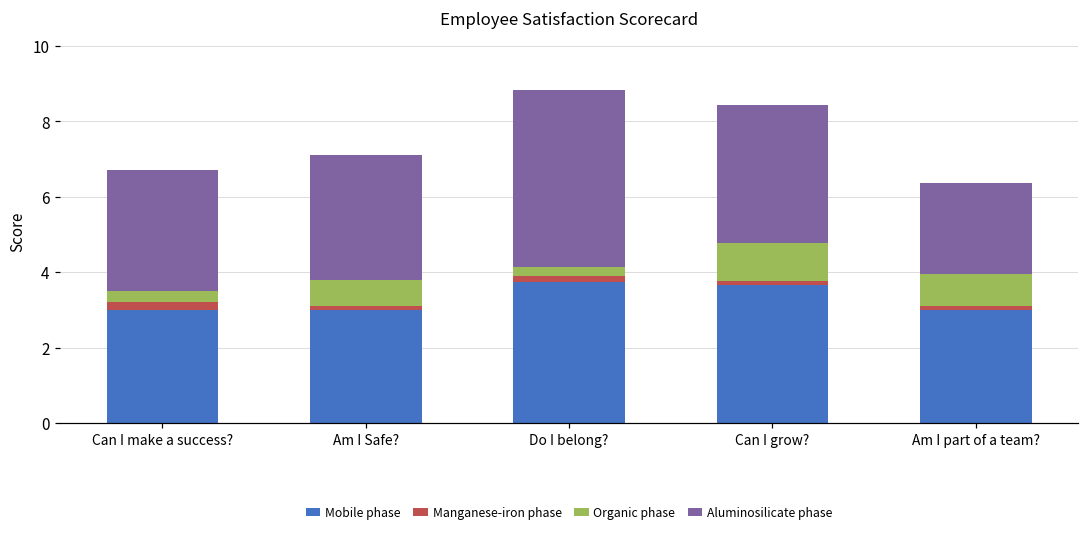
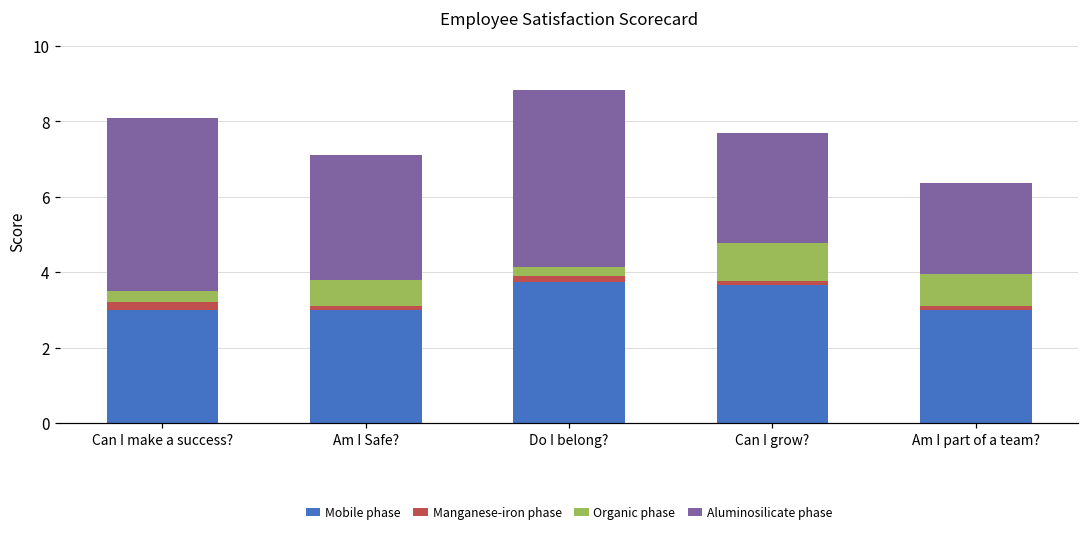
  {
    "Mobile phase": {
      "Can I make a success?": 3.0,
      "Am I Safe?": 3.0,
      "Do I belong?": 3.8,
      "Can I grow?": 3.7,
      "Am I part of a team?": 3.0
    },
    "Manganese-iron phase": {
      "Can I make a success?": 0.2,
      "Am I Safe?": 0.1,
      "Do I belong?": 0.1,
      "Can I grow?": 0.1,
      "Am I part of a team?": 0.1
    },
    "Organic phase": {
      "Can I make a success?": 0.3,
      "Am I Safe?": 0.7,
      "Do I belong?": 0.3,
      "Can I grow?": 1.0,
      "Am I part of a team?": 0.9
    },
    "Aluminosilicate phase": {
-     "Can I make a success?": 3.2,
+     "Can I make a success?": 4.6,
      "Am I Safe?": 3.3,
      "Do I belong?": 4.7,
-     "Can I grow?": 3.7,
+     "Can I grow?": 2.9,
      "Am I part of a team?": 2.4
    }
  }
